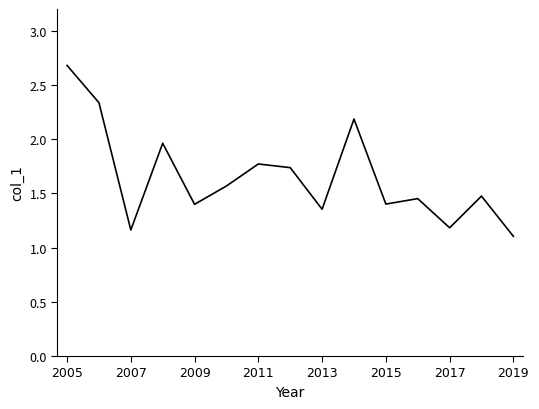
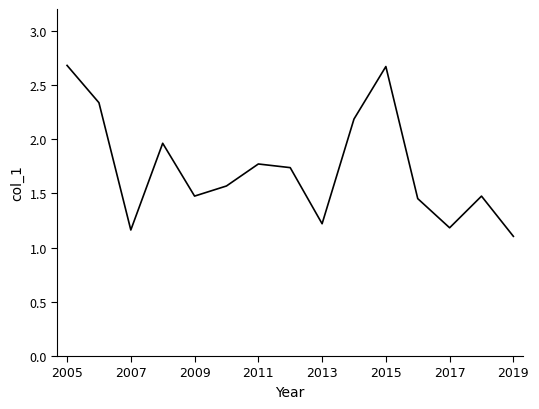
  {
    "2005": 2.68,
    "2007": 1.16,
-   "2009": 1.40,
+   "2009": 1.47,
    "2011": 1.77,
-   "2013": 1.35,
-   "2015": 1.40,
+   "2013": 1.22,
+   "2015": 2.67,
    "2017": 1.18,
    "2019": 1.10
  }
